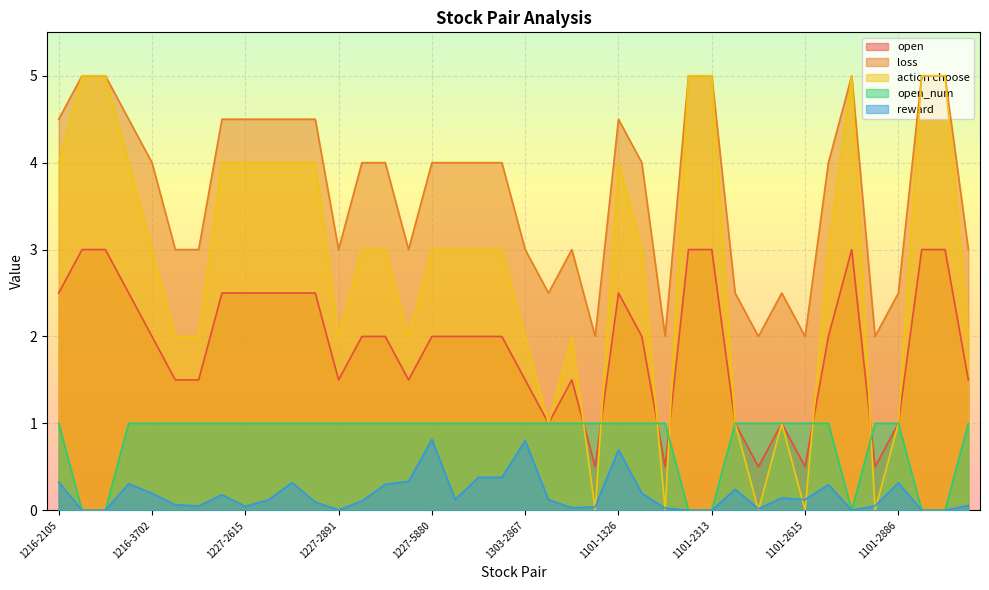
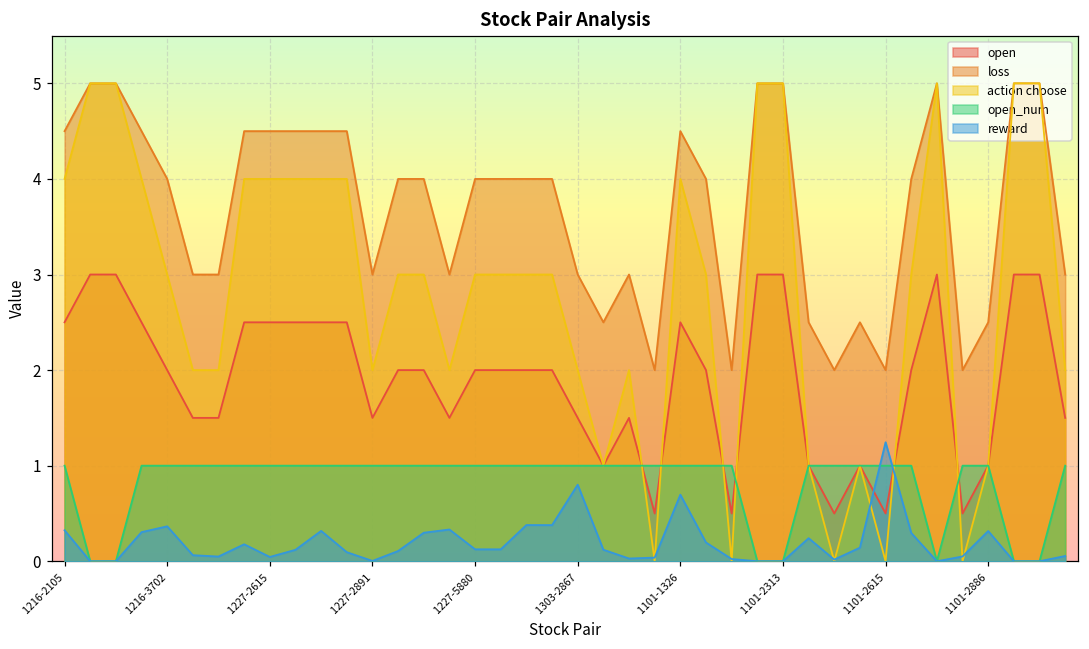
  {
    "open_num": {
      "1216-2105": 1.0,
      "1216-3702": 1.0,
      "1227-2615": 1.0,
      "1227-2891": 1.0,
      "1227-5880": 1.0,
      "1303-2867": 1.0,
      "1101-1326": 1.0,
      "1101-2615": 1.0
    },
    "reward": {
      "1216-2105": 0.3,
-     "1216-3702": 0.2,
+     "1216-3702": 0.4,
      "1227-2615": 0.0,
      "1227-2891": 0.0,
-     "1227-5880": 0.8,
+     "1227-5880": 0.1,
      "1303-2867": 0.8,
      "1101-1326": 0.7,
-     "1101-2615": 0.1,
+     "1101-2615": 1.2,
      "1101-2886": 0.3
    }
  }
